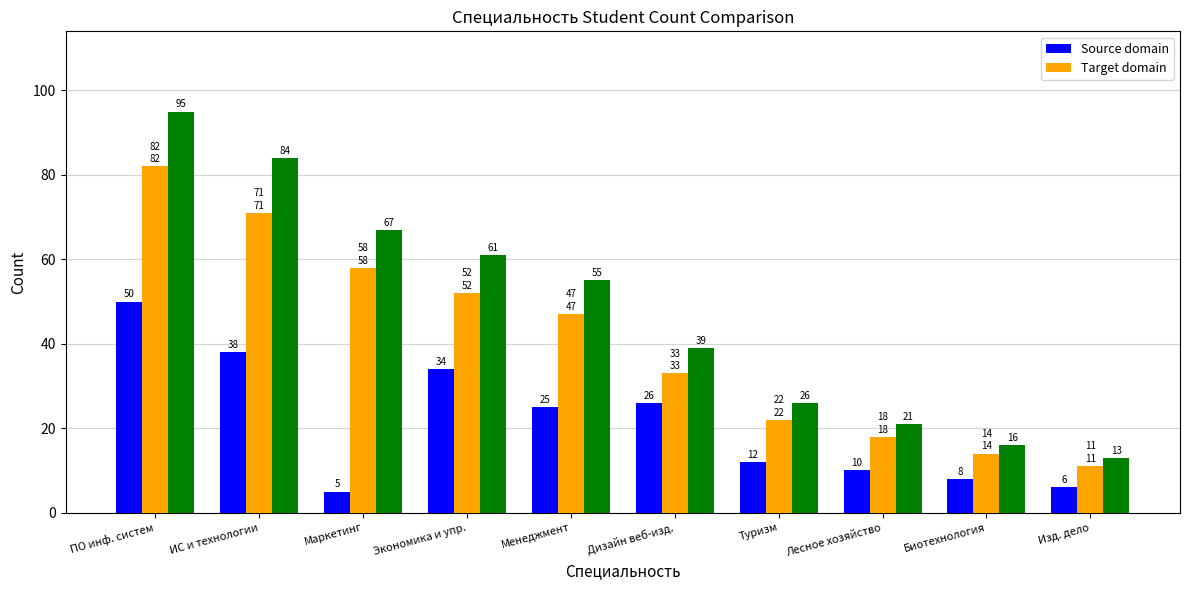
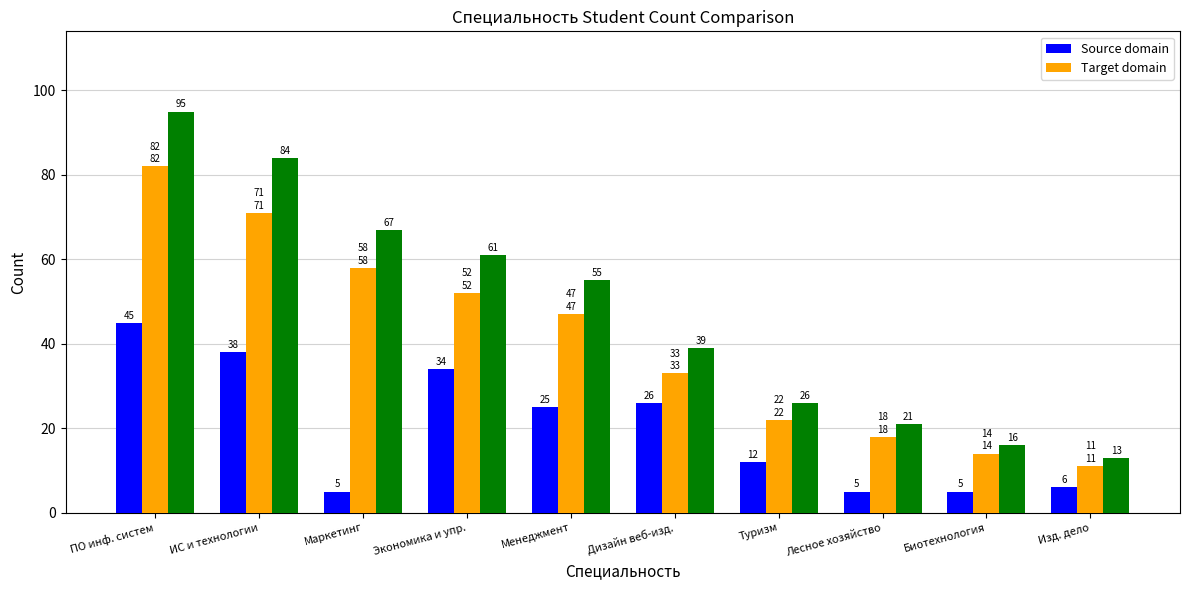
  {
    "Source domain": {
-     "ПО инф. систем": 50,
+     "ПО инф. систем": 45,
      "ИС и технологии": 38,
      "Маркетинг": 5,
      "Экономика и упр.": 34,
      "Менеджмент": 25,
      "Дизайн веб-изд.": 26,
      "Туризм": 12,
-     "Лесное хозяйство": 10,
-     "Биотехнология": 8,
+     "Лесное хозяйство": 5,
+     "Биотехнология": 5,
      "Изд. дело": 6
    }
  }
